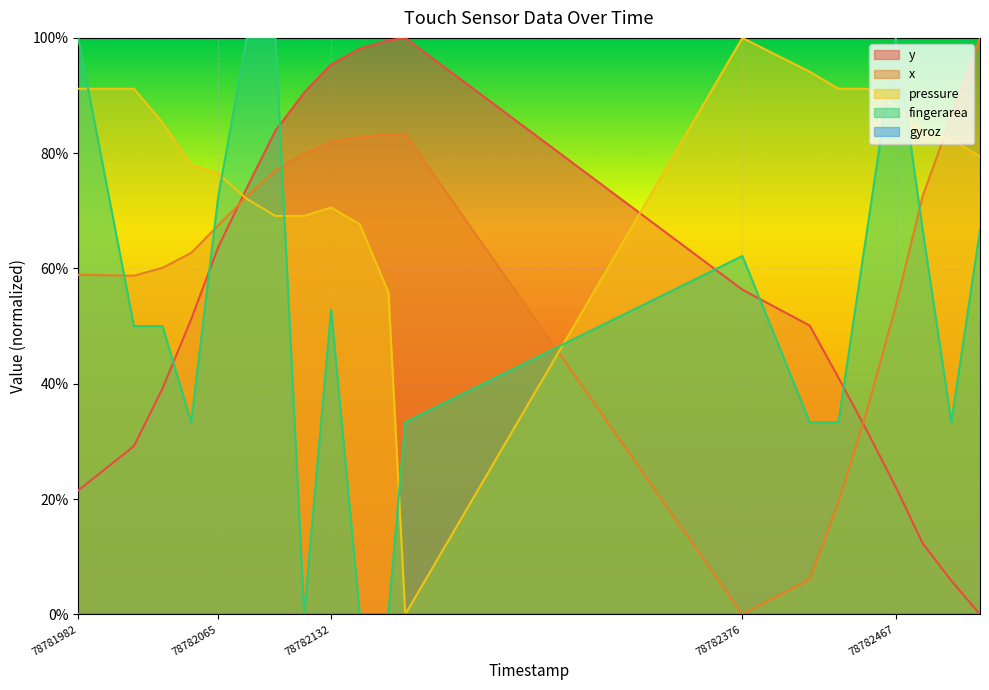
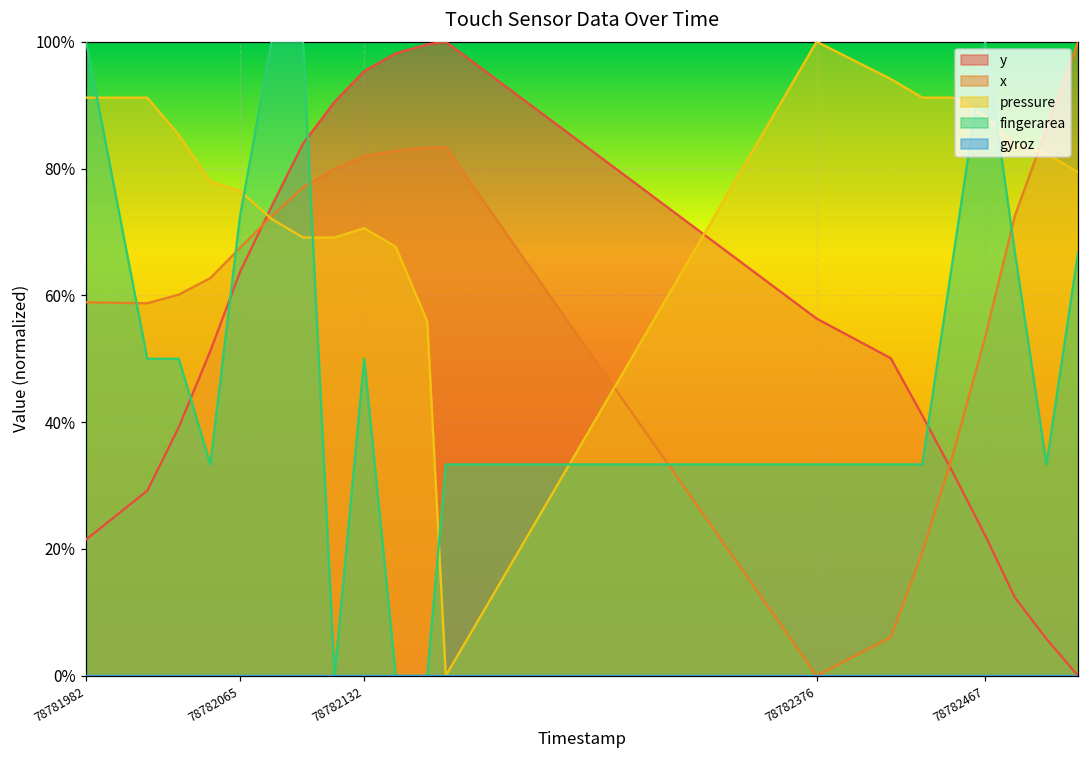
  {
    "fingerarea": {
      "78781982": "100%",
      "78782065": "72%",
-     "78782132": "53%",
-     "78782376": "62%",
+     "78782132": "50%",
+     "78782376": "33%",
      "78782467": "100%"
    },
    "gyroz": {
      "78781982": "0%",
      "78782065": "0%",
      "78782132": "0%",
      "78782467": "0%"
    }
  }
